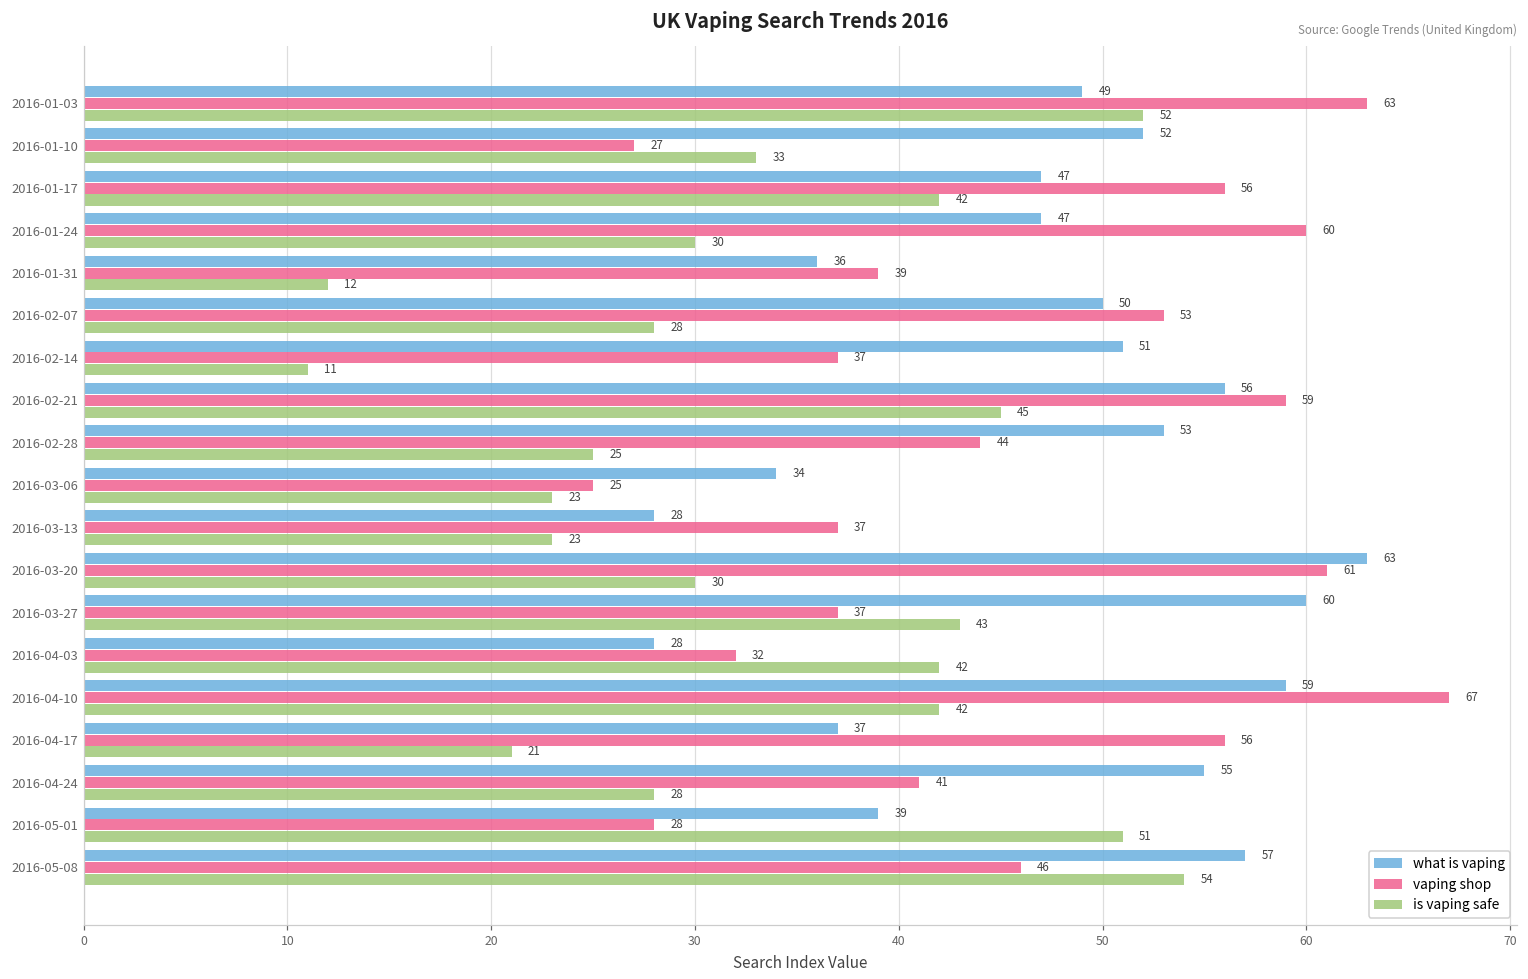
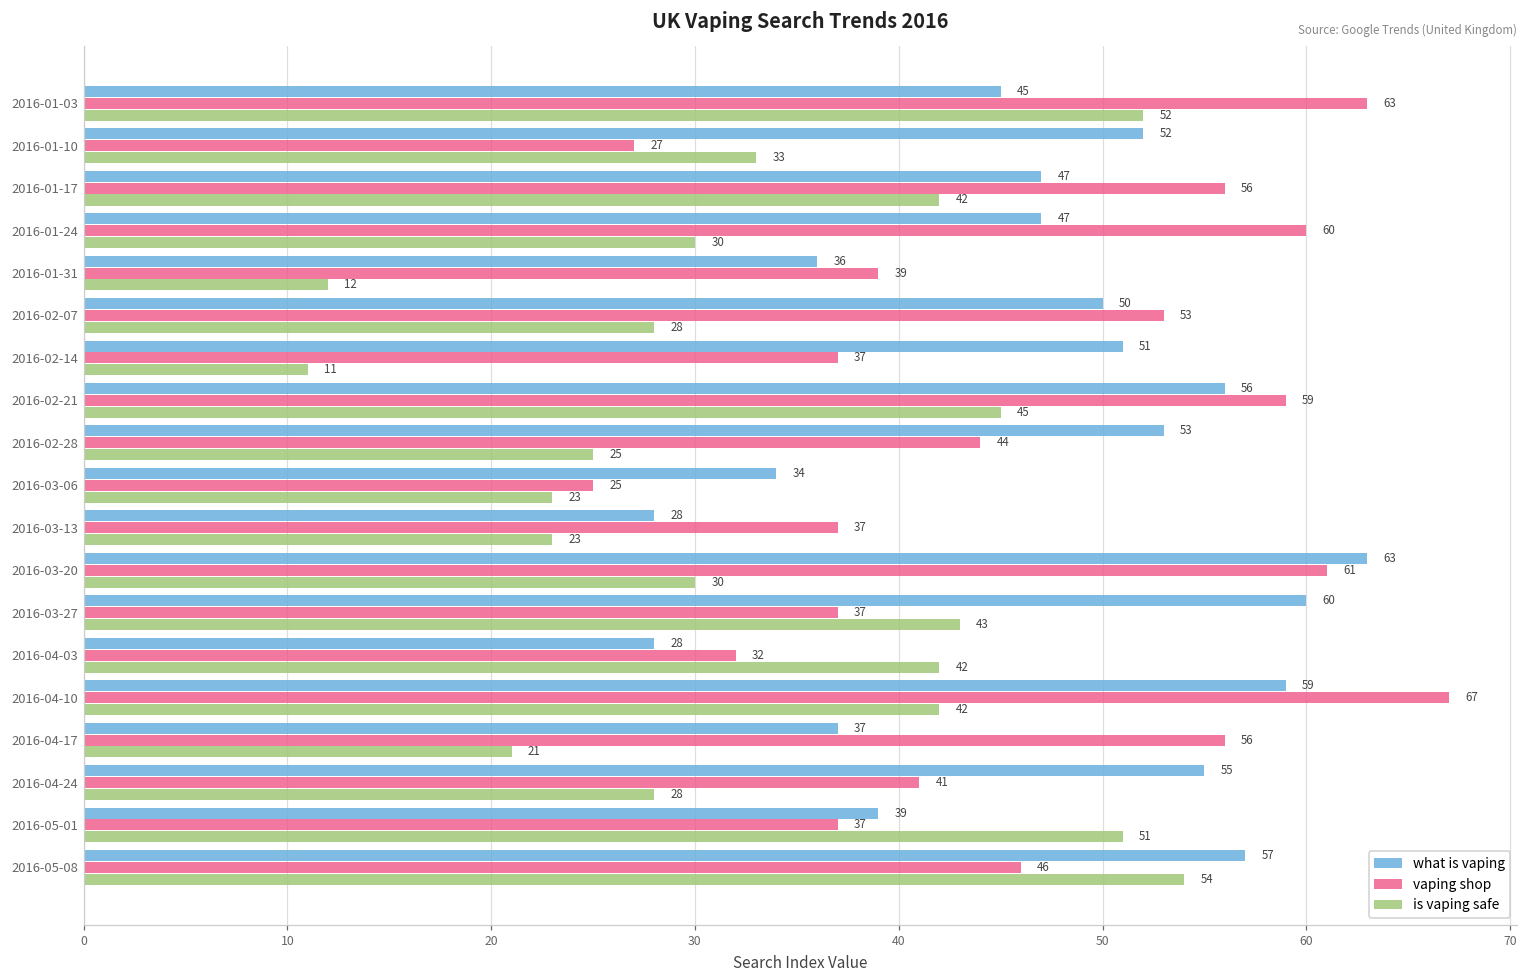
  {
    "what is vaping": {
-     "2016-01-03": 49,
+     "2016-01-03": 45,
      "2016-01-10": 52,
      "2016-01-17": 47,
      "2016-01-24": 47,
      "2016-01-31": 36,
      "2016-02-07": 50,
      "2016-02-14": 51,
      "2016-02-21": 56,
      "2016-02-28": 53,
      "2016-03-06": 34,
      "2016-03-13": 28,
      "2016-03-20": 63,
      "2016-03-27": 60,
      "2016-04-03": 28,
      "2016-04-10": 59,
      "2016-04-17": 37,
      "2016-04-24": 55,
      "2016-05-01": 39,
      "2016-05-08": 57
    },
    "vaping shop": {
      "2016-01-03": 63,
      "2016-01-10": 27,
      "2016-01-17": 56,
      "2016-01-24": 60,
      "2016-01-31": 39,
      "2016-02-07": 53,
      "2016-02-14": 37,
      "2016-02-21": 59,
      "2016-02-28": 44,
      "2016-03-06": 25,
      "2016-03-13": 37,
      "2016-03-20": 61,
      "2016-03-27": 37,
      "2016-04-03": 32,
      "2016-04-10": 67,
      "2016-04-17": 56,
      "2016-04-24": 41,
-     "2016-05-01": 28,
+     "2016-05-01": 37,
      "2016-05-08": 46
    },
    "is vaping safe": {
      "2016-01-03": 52,
      "2016-01-10": 33,
      "2016-01-17": 42,
      "2016-01-24": 30,
      "2016-01-31": 12,
      "2016-02-07": 28,
      "2016-02-14": 11,
      "2016-02-21": 45,
      "2016-02-28": 25,
      "2016-03-06": 23,
      "2016-03-13": 23,
      "2016-03-20": 30,
      "2016-03-27": 43,
      "2016-04-03": 42,
      "2016-04-10": 42,
      "2016-04-17": 21,
      "2016-04-24": 28,
      "2016-05-01": 51,
      "2016-05-08": 54
    }
  }
